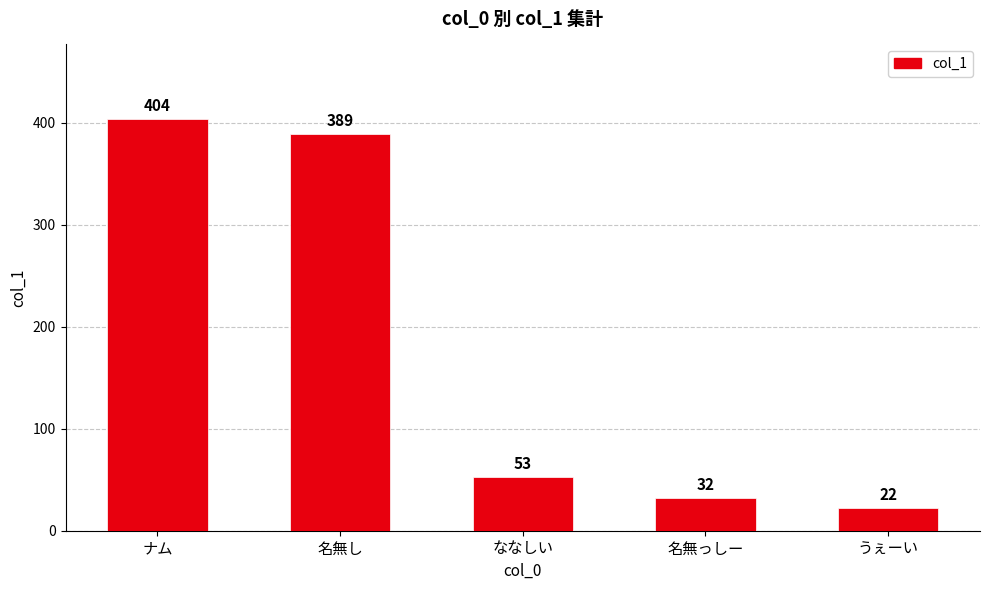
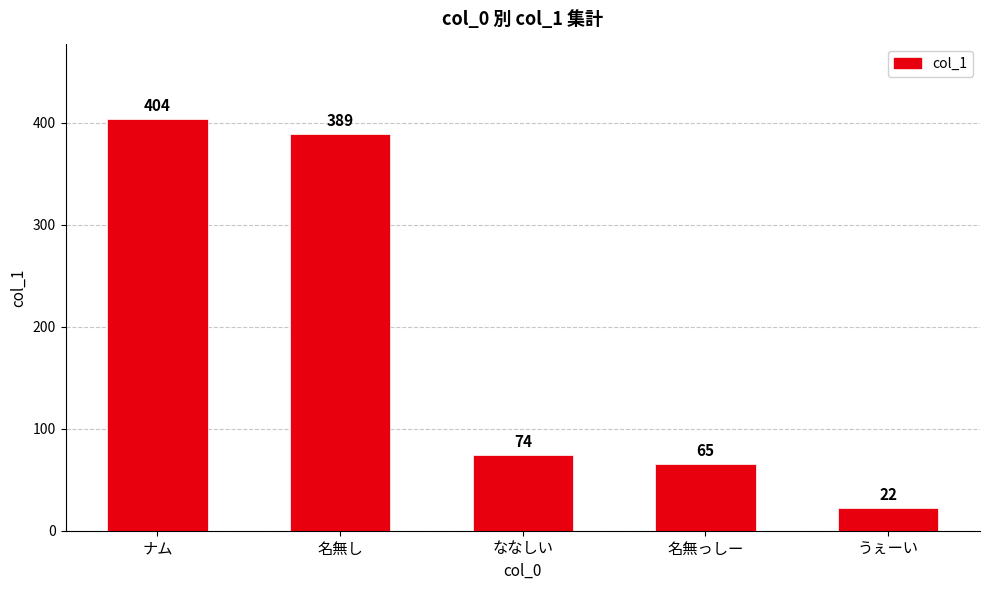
  {
    "ナム": 404,
    "名無し": 389,
-   "ななしい": 53,
-   "名無っしー": 32,
+   "ななしい": 74,
+   "名無っしー": 65,
    "うぇーい": 22
  }
